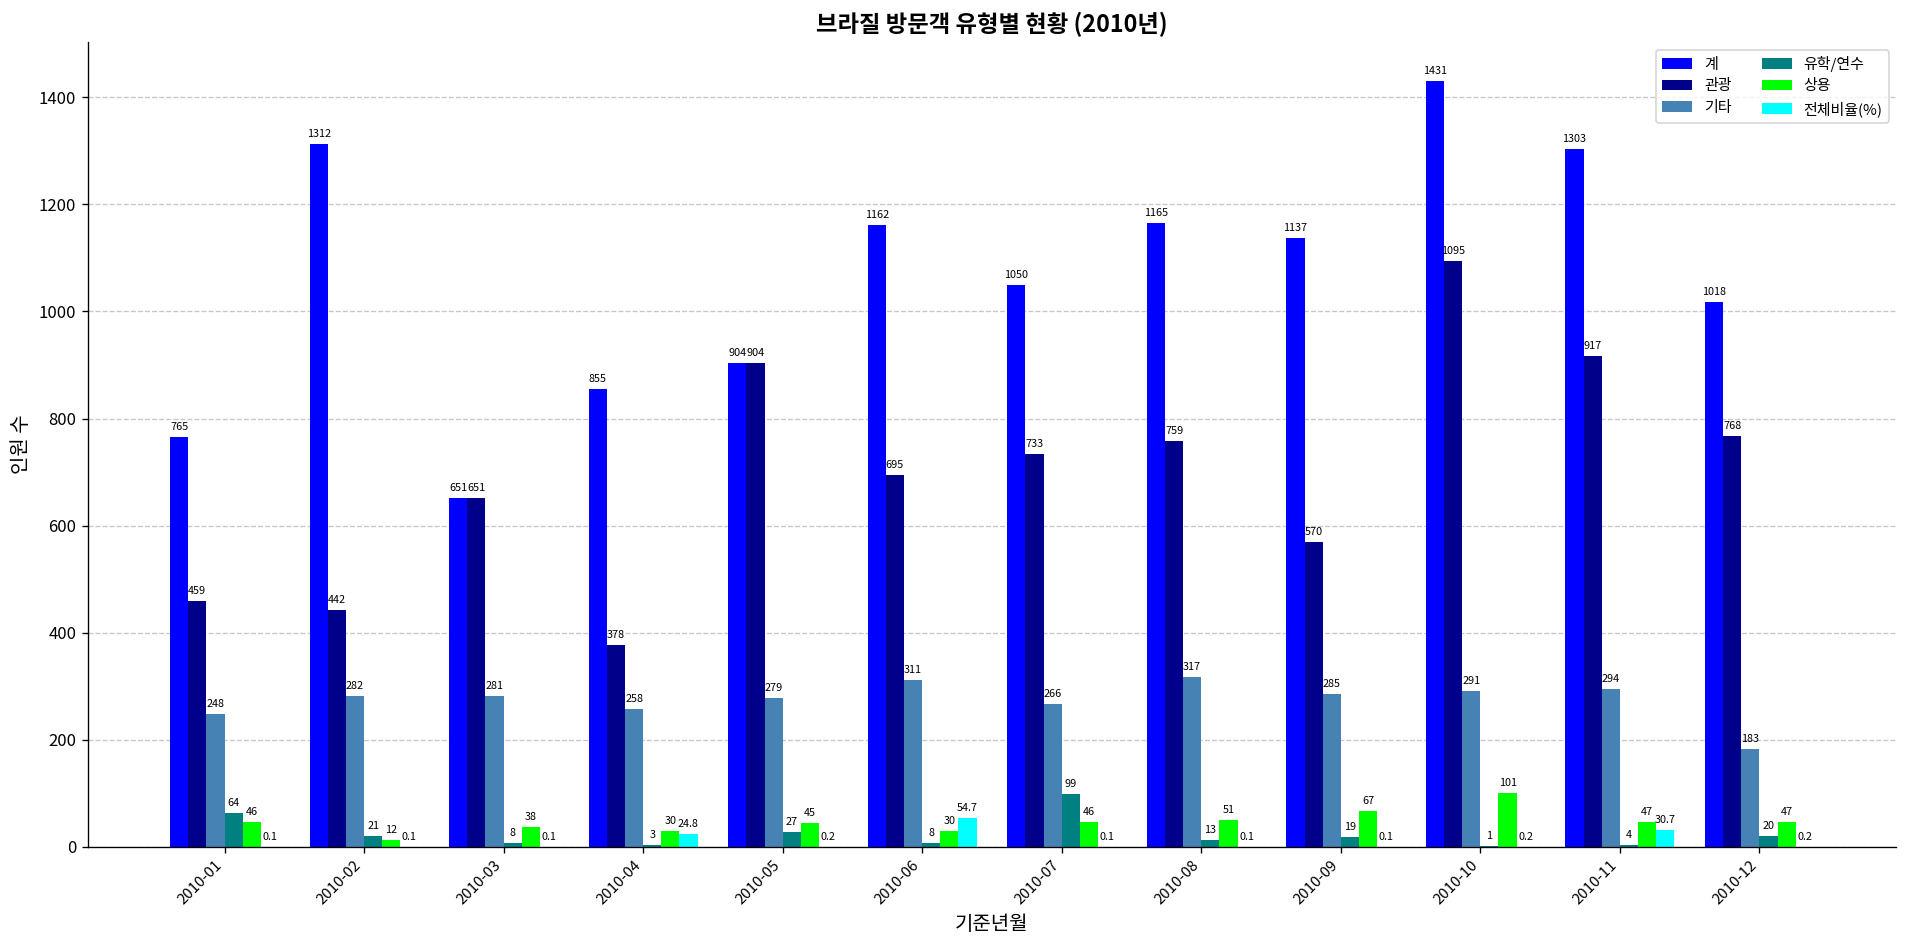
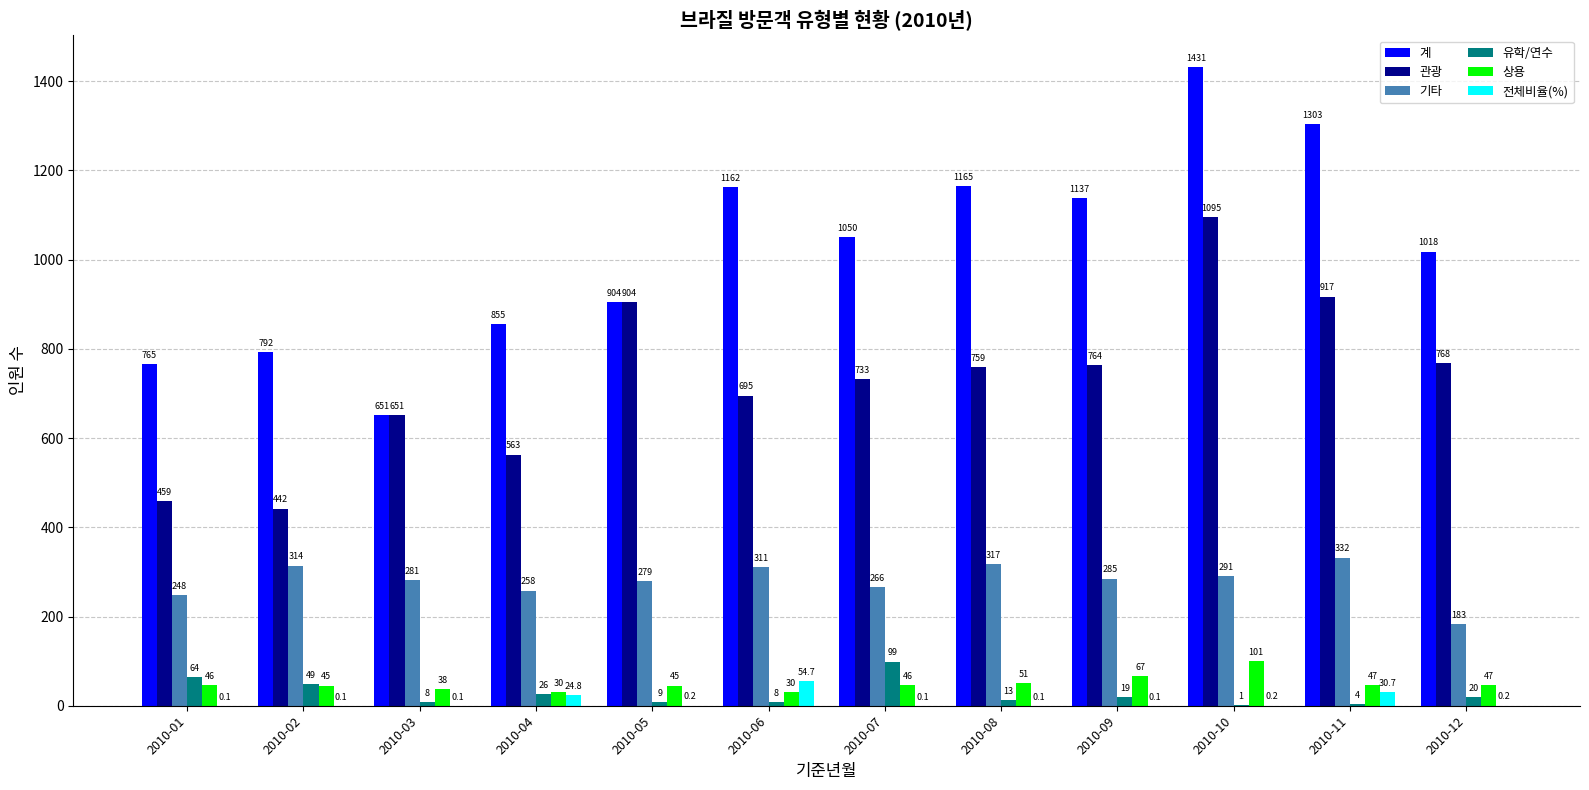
  {
    "계": {
      "2010-01": 765,
-     "2010-02": 1312,
+     "2010-02": 792,
      "2010-03": 651,
      "2010-04": 855,
      "2010-05": 904,
      "2010-06": 1162,
      "2010-07": 1050,
      "2010-08": 1165,
      "2010-09": 1137,
      "2010-10": 1431,
      "2010-11": 1303,
      "2010-12": 1018
    },
    "관광": {
      "2010-01": 459,
      "2010-02": 442,
      "2010-03": 651,
-     "2010-04": 378,
+     "2010-04": 563,
      "2010-05": 904,
      "2010-06": 695,
      "2010-07": 733,
      "2010-08": 759,
-     "2010-09": 570,
+     "2010-09": 764,
      "2010-10": 1095,
      "2010-11": 917,
      "2010-12": 768
    },
    "기타": {
      "2010-01": 248,
-     "2010-02": 282,
+     "2010-02": 314,
      "2010-03": 281,
      "2010-04": 258,
      "2010-05": 279,
      "2010-06": 311,
      "2010-07": 266,
      "2010-08": 317,
      "2010-09": 285,
      "2010-10": 291,
-     "2010-11": 294,
+     "2010-11": 332,
      "2010-12": 183
    },
    "유학/연수": {
      "2010-01": 64,
-     "2010-02": 21,
+     "2010-02": 49,
      "2010-03": 8,
-     "2010-04": 3,
-     "2010-05": 27,
+     "2010-04": 26,
+     "2010-05": 9,
      "2010-06": 8,
      "2010-07": 99,
      "2010-08": 13,
      "2010-09": 19,
      "2010-10": 1,
      "2010-11": 4,
      "2010-12": 20
    },
    "상용": {
      "2010-01": 46,
-     "2010-02": 12,
+     "2010-02": 45,
      "2010-03": 38,
      "2010-04": 30,
      "2010-05": 45,
      "2010-06": 30,
      "2010-07": 46,
      "2010-08": 51,
      "2010-09": 67,
      "2010-10": 101,
      "2010-11": 47,
      "2010-12": 47
    },
    "전체비율(%)": {
      "2010-01": 0.1,
      "2010-02": 0.1,
      "2010-03": 0.1,
      "2010-04": 24.8,
      "2010-05": 0.2,
      "2010-06": 54.7,
      "2010-07": 0.1,
      "2010-08": 0.1,
      "2010-09": 0.1,
      "2010-10": 0.2,
      "2010-11": 30.7,
      "2010-12": 0.2
    }
  }
